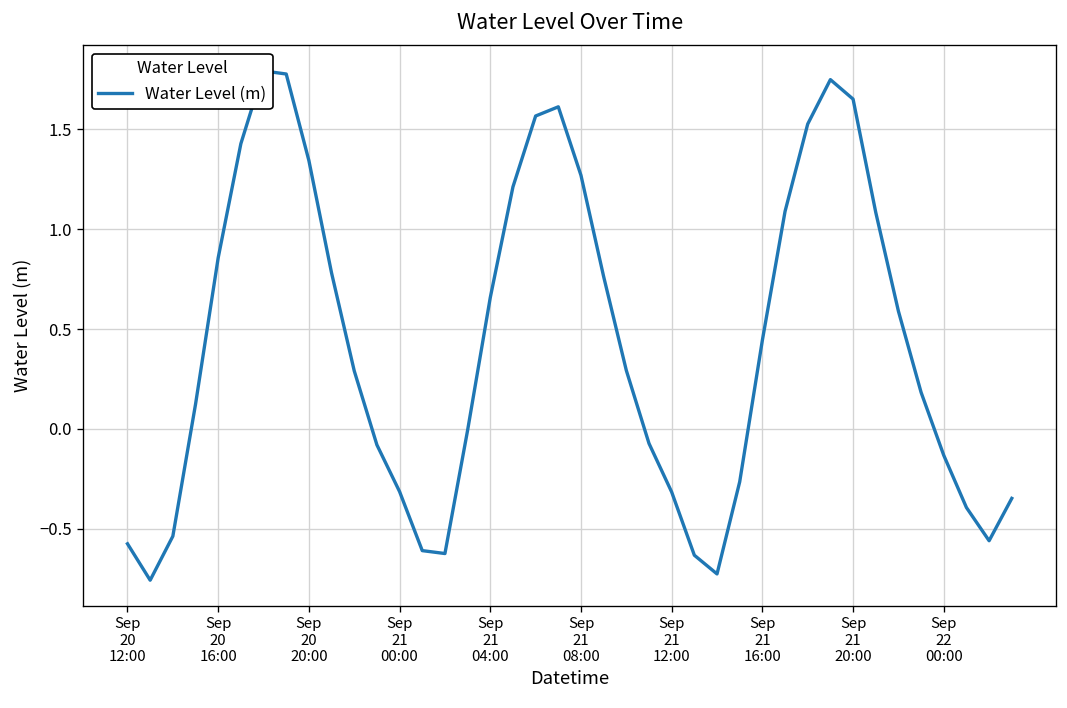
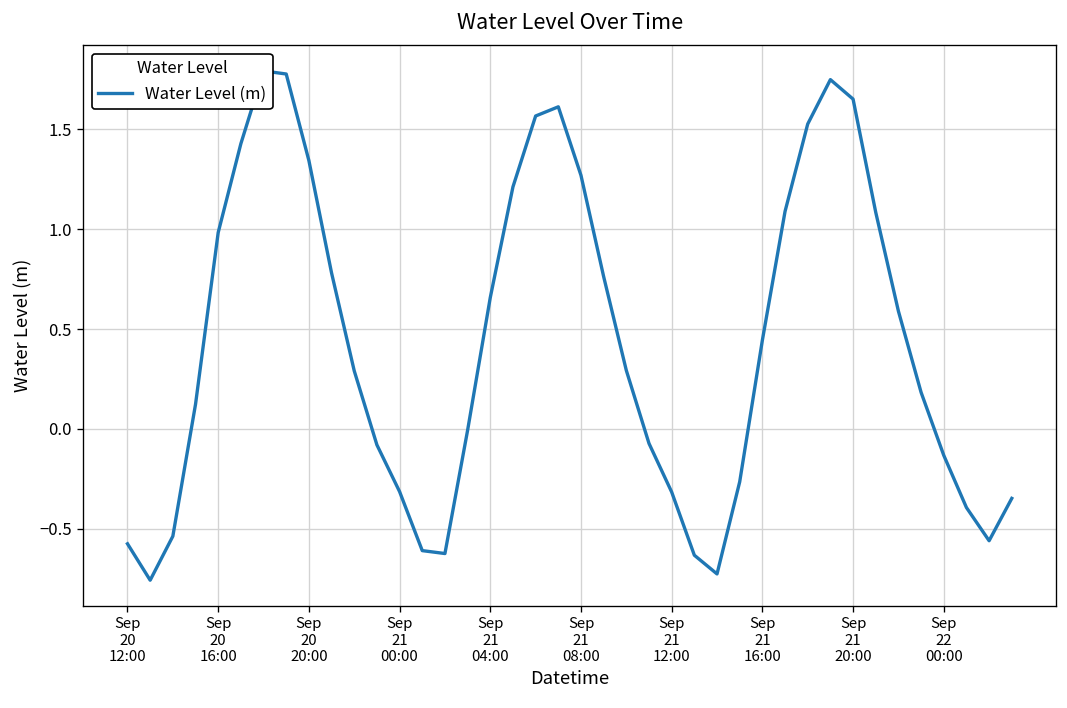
  {
    "Sep 20 12:00": -0.58,
-   "Sep 20 16:00": 0.86,
+   "Sep 20 16:00": 0.98,
    "Sep 20 20:00": 1.34,
    "Sep 21 00:00": -0.31,
    "Sep 21 04:00": 0.66,
    "Sep 21 08:00": 1.27,
    "Sep 21 12:00": -0.32,
    "Sep 21 16:00": 0.44,
    "Sep 21 20:00": 1.65,
    "Sep 22 00:00": -0.13
  }
